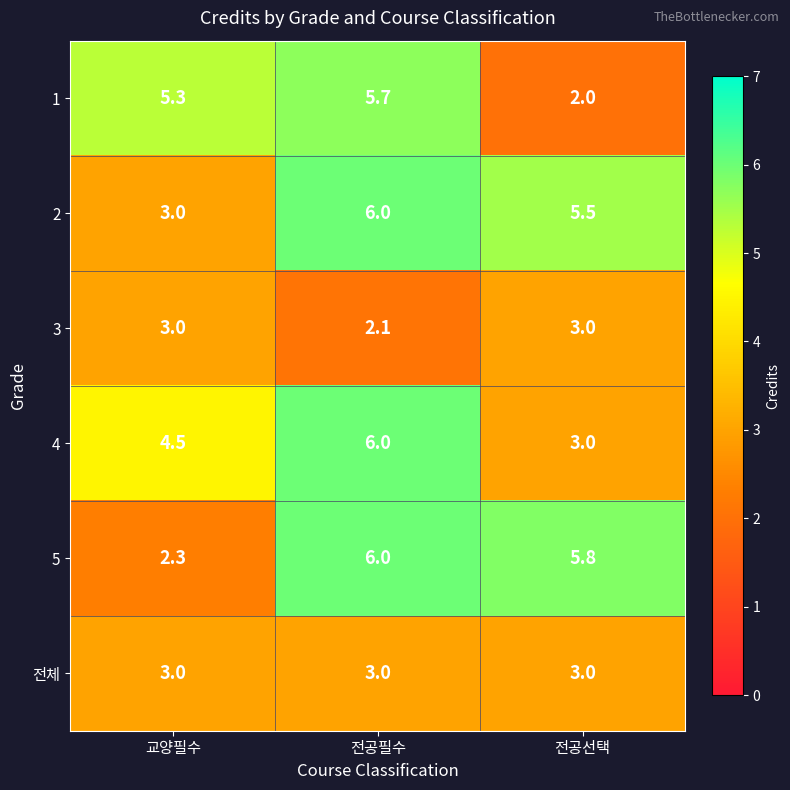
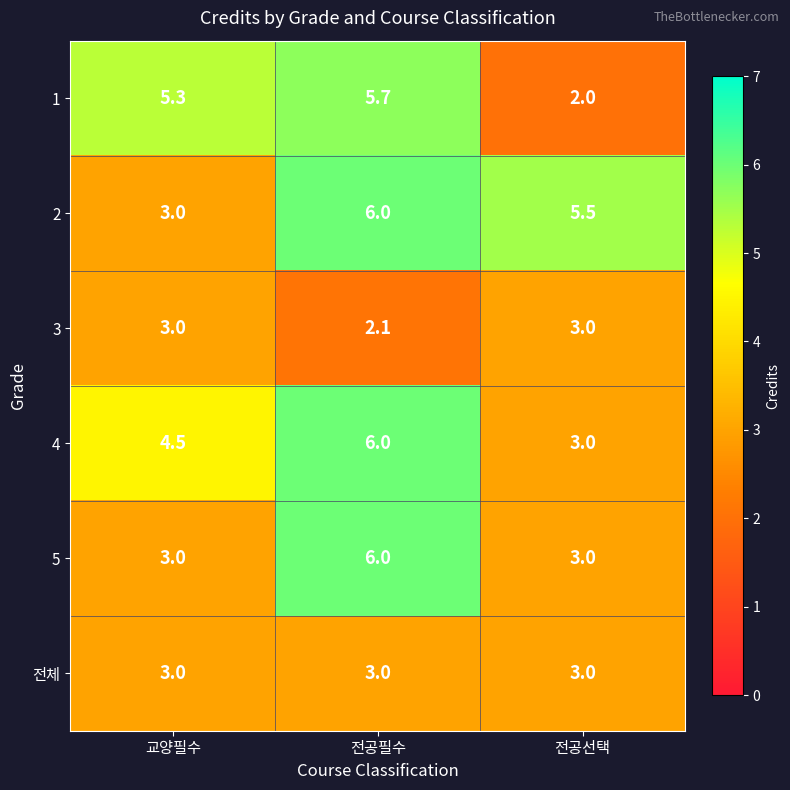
  {
    "1": {
      "교양필수": 5.3,
      "전공필수": 5.7,
      "전공선택": 2.0
    },
    "2": {
      "교양필수": 3.0,
      "전공필수": 6.0,
      "전공선택": 5.5
    },
    "3": {
      "교양필수": 3.0,
      "전공필수": 2.1,
      "전공선택": 3.0
    },
    "4": {
      "교양필수": 4.5,
      "전공필수": 6.0,
      "전공선택": 3.0
    },
    "5": {
-     "교양필수": 2.3,
+     "교양필수": 3.0,
      "전공필수": 6.0,
-     "전공선택": 5.8
+     "전공선택": 3.0
    },
    "전체": {
      "교양필수": 3.0,
      "전공필수": 3.0,
      "전공선택": 3.0
    }
  }
